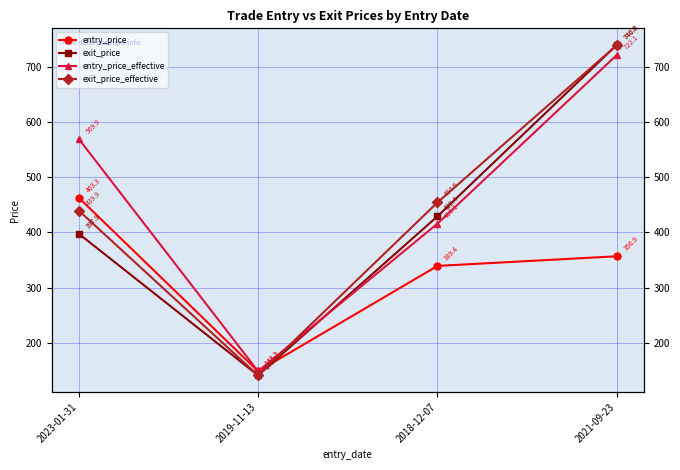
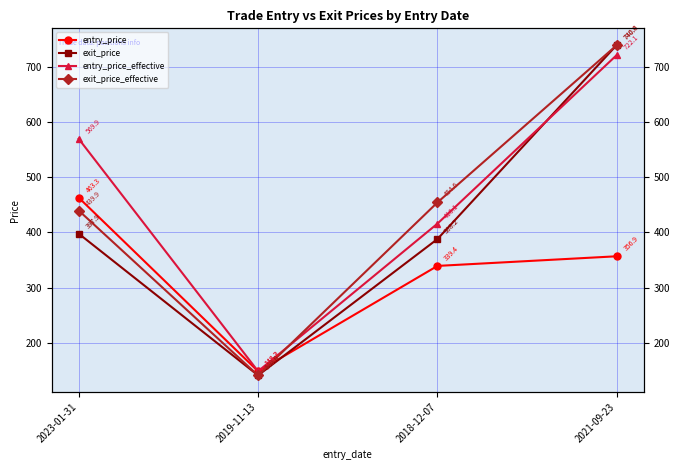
  {
    "entry_price": {
      "2018-12-07": 339.4,
      "2021-09-23": 356.9
    },
    "exit_price": {
      "2023-01-31": 397.9,
-     "2018-12-07": 429.4
+     "2018-12-07": 388.2
    }
  }
